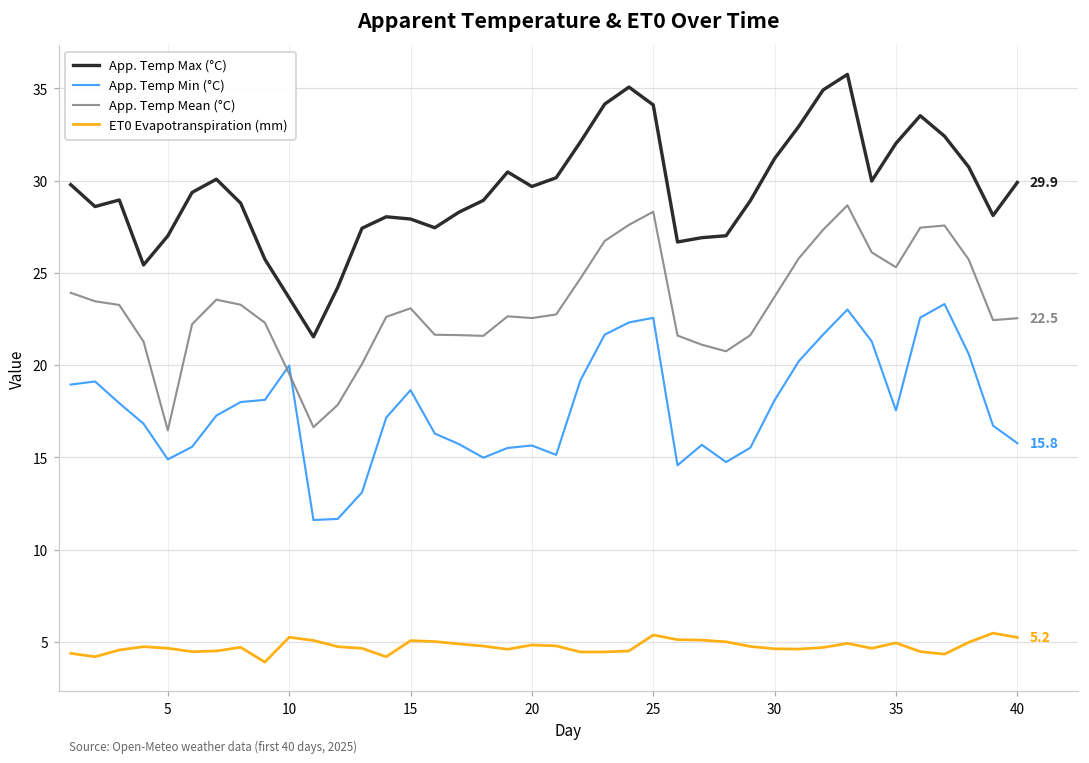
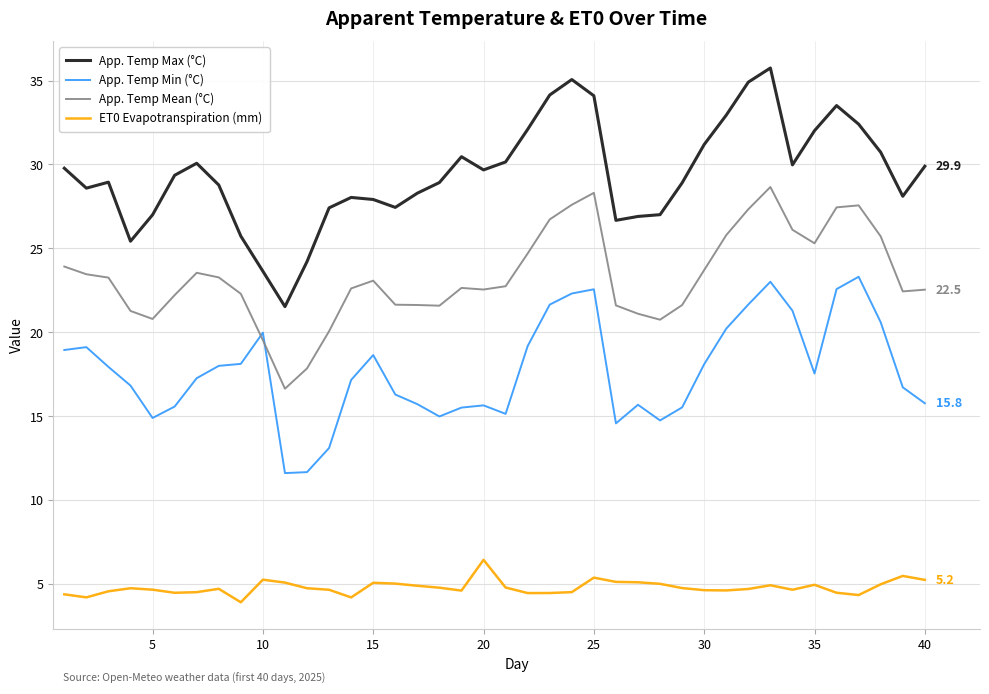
  {
    "App. Temp Max (°C)": {
      "40": 29.9
    },
    "App. Temp Min (°C)": {
      "40": 15.8
    },
    "App. Temp Mean (°C)": {
-     "5": 16.5,
+     "5": 20.8,
      "10": 19.5,
      "15": 23.1,
      "20": 22.5,
      "25": 28.3,
      "30": 23.7,
      "35": 25.3
    },
    "ET0 Evapotranspiration (mm)": {
      "5": 4.7,
      "10": 5.3,
      "15": 5.1,
-     "20": 4.8,
+     "20": 6.4,
      "25": 5.4,
      "30": 4.6,
      "35": 5.0
    }
  }
